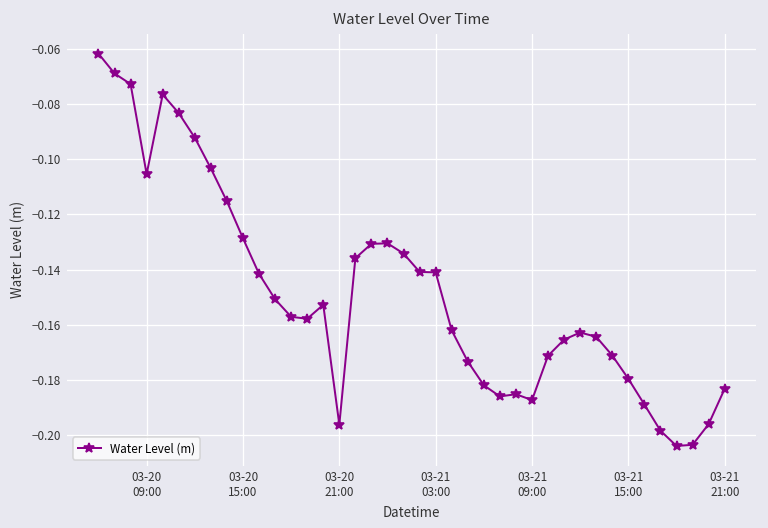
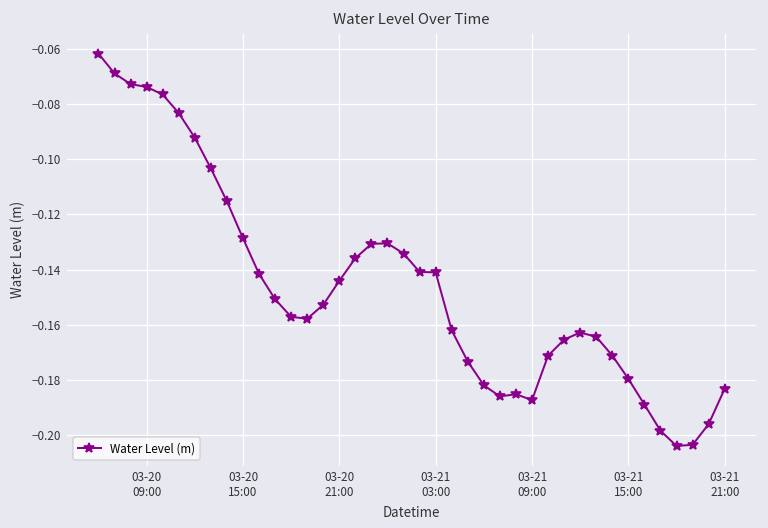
  {
-   "03-20 09:00": -0.105,
+   "03-20 09:00": -0.074,
    "03-20 15:00": -0.129,
-   "03-20 21:00": -0.196,
+   "03-20 21:00": -0.144,
    "03-21 03:00": -0.141,
    "03-21 09:00": -0.187,
    "03-21 15:00": -0.180,
    "03-21 21:00": -0.183
  }
